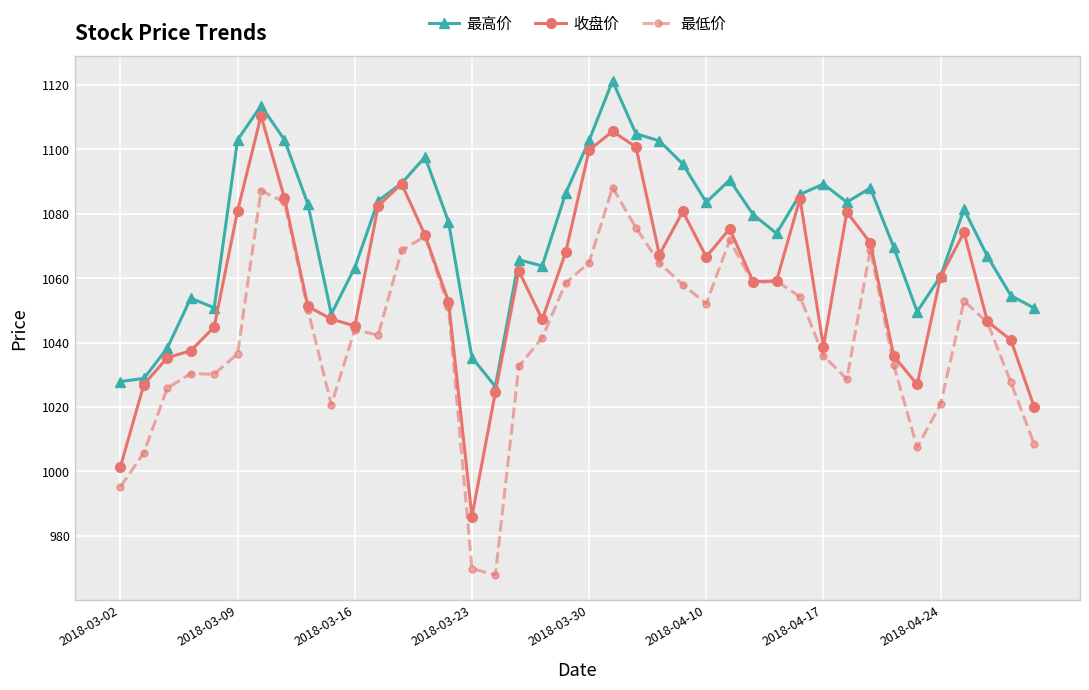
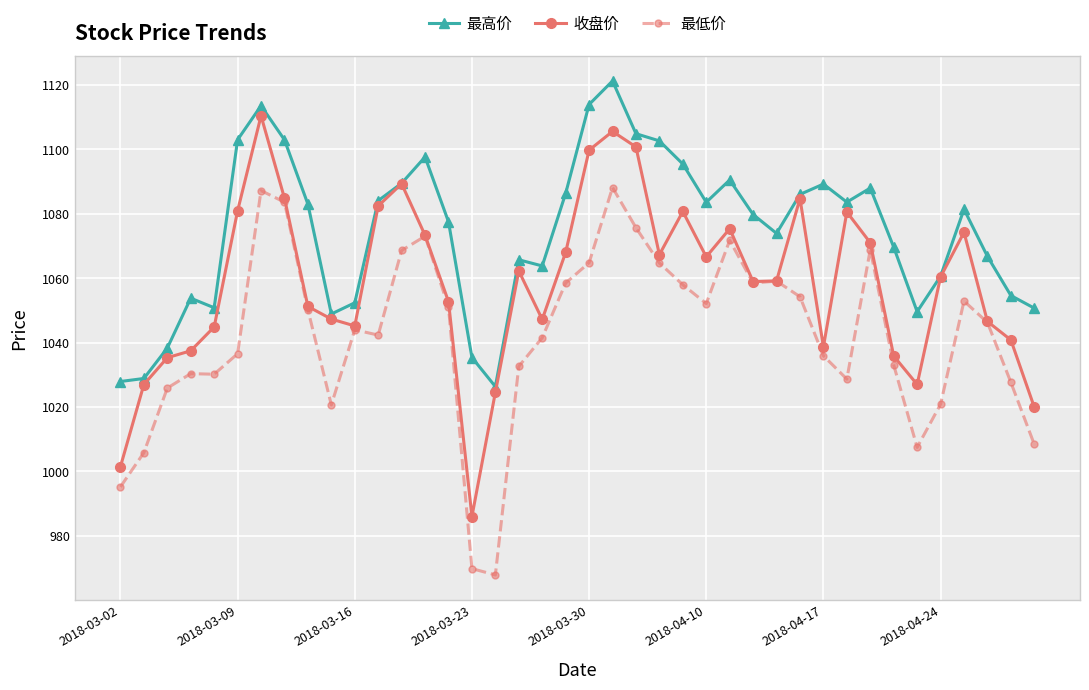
  {
    "最高价": {
      "2018-03-02": 1028,
      "2018-03-09": 1103,
-     "2018-03-16": 1063,
+     "2018-03-16": 1052,
      "2018-03-23": 1035,
-     "2018-03-30": 1103,
+     "2018-03-30": 1114,
      "2018-04-10": 1084,
      "2018-04-17": 1089
    }
  }
